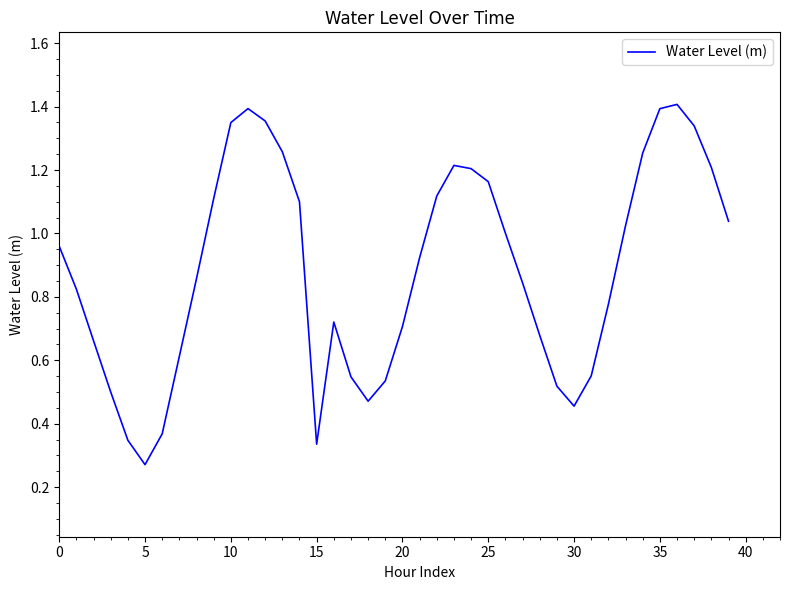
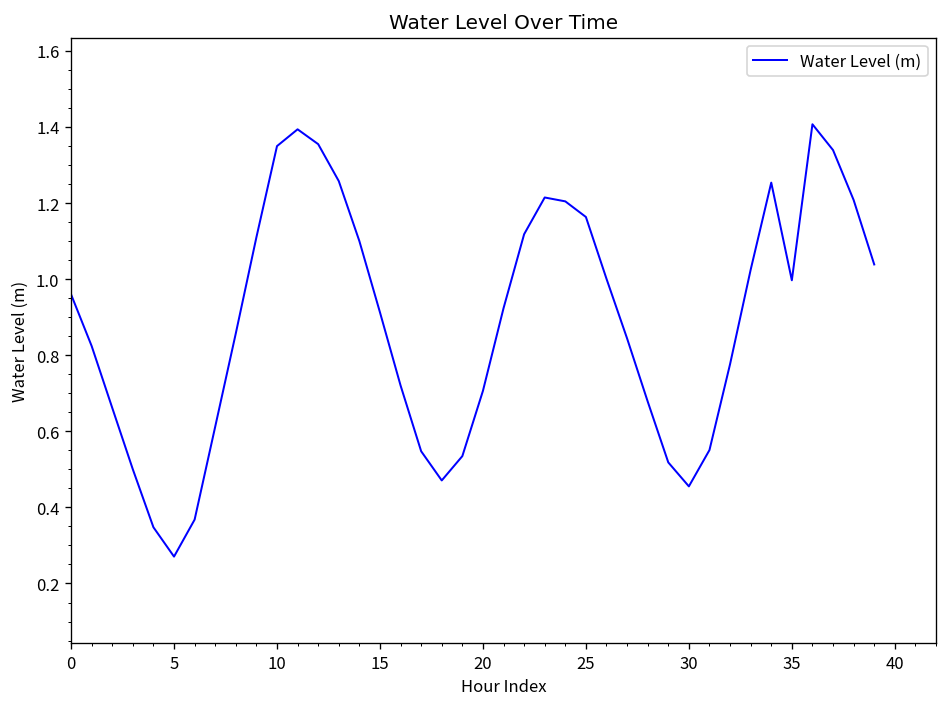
  {
    "0": 0.96,
    "5": 0.27,
    "10": 1.35,
-   "15": 0.34,
+   "15": 0.91,
    "20": 0.71,
    "25": 1.16,
    "30": 0.46,
-   "35": 1.39
+   "35": 1.00
  }
